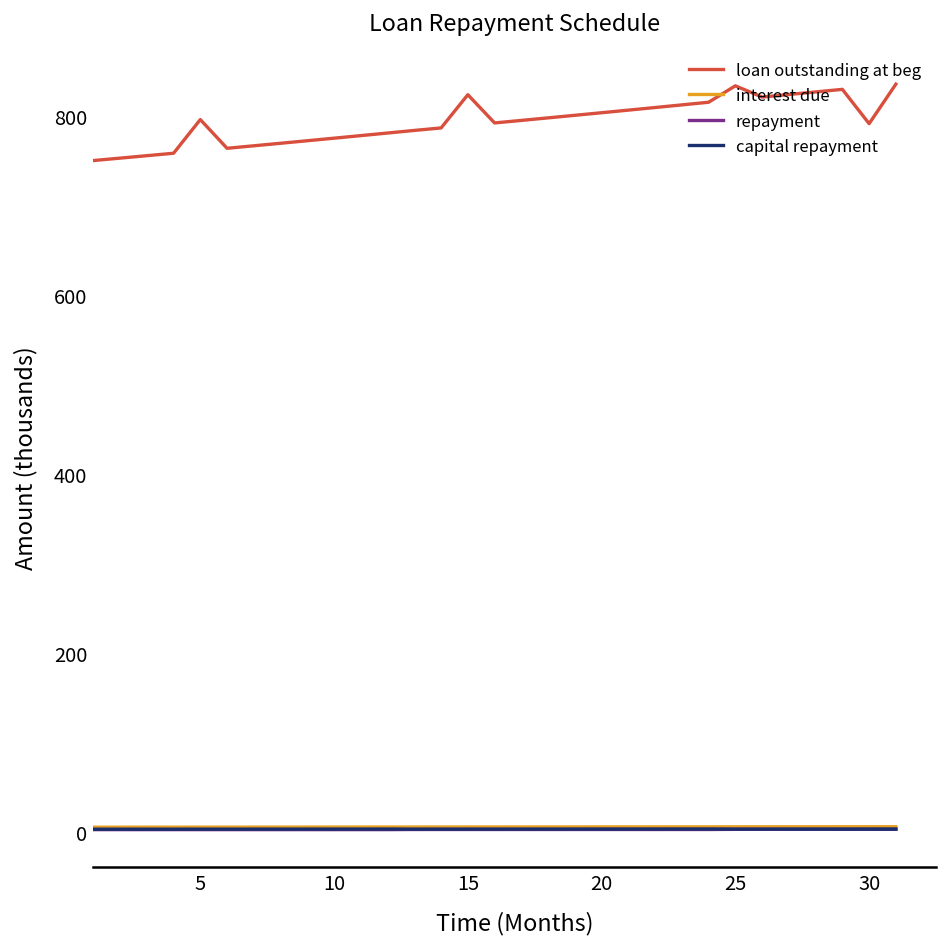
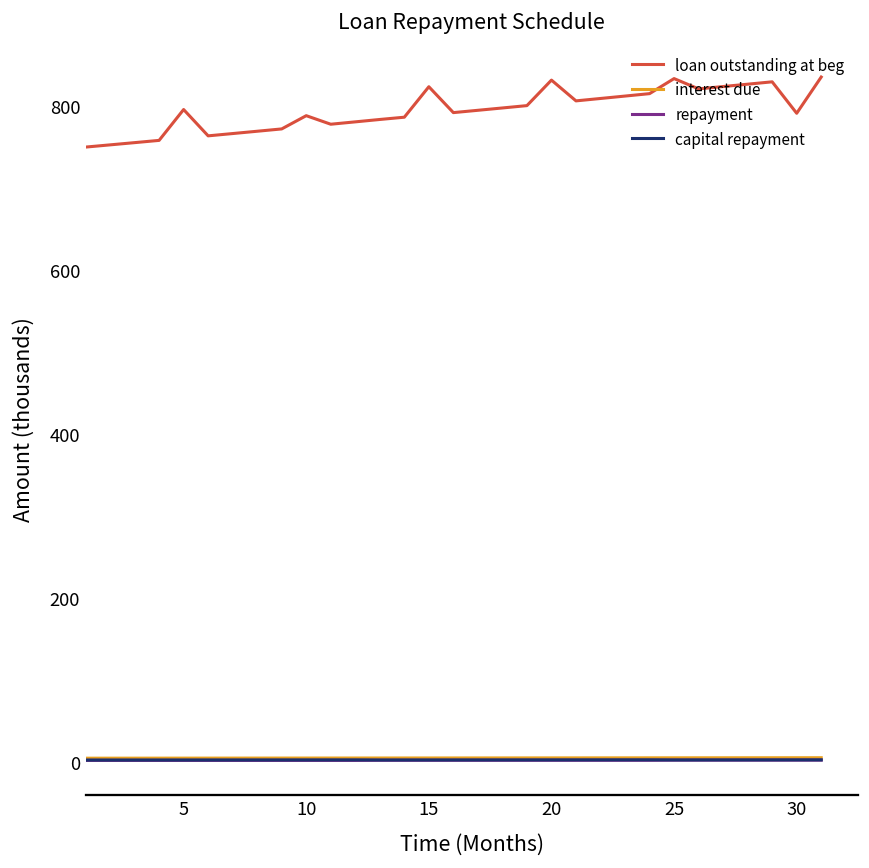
  {
    "loan outstanding at beg": {
      "5": 800,
-     "10": 770,
+     "10": 790,
      "15": 820,
-     "20": 800,
+     "20": 830,
      "25": 830,
      "30": 790
    }
  }
